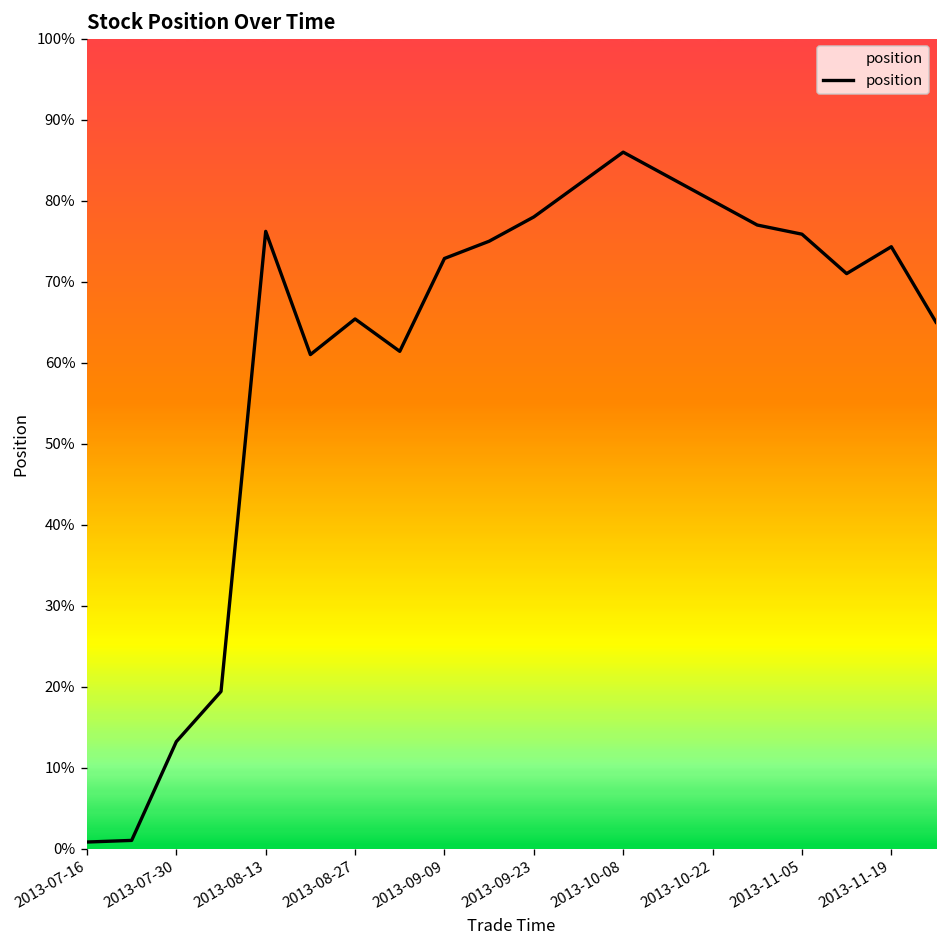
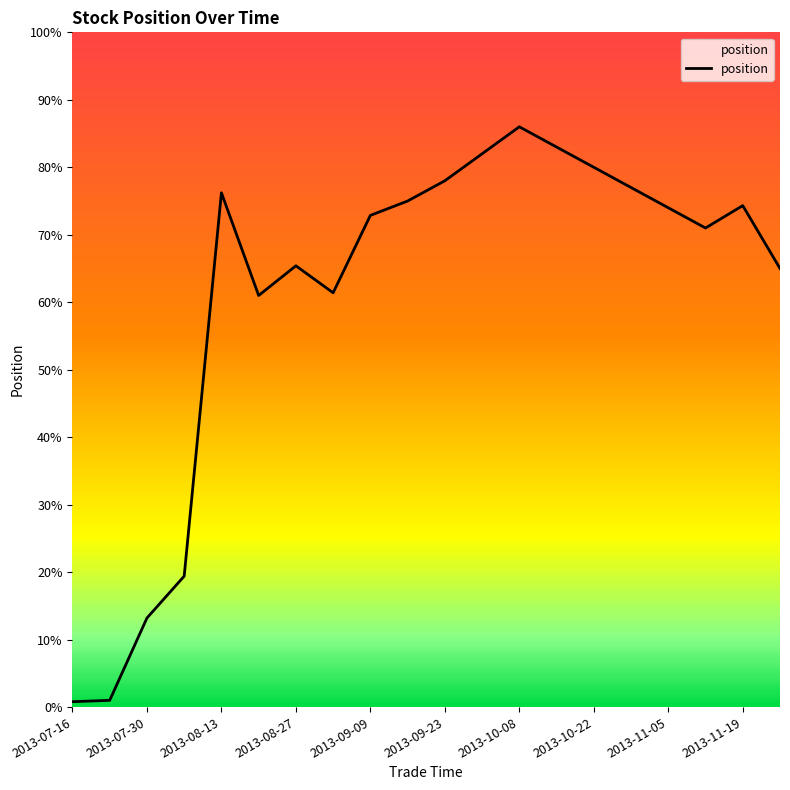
  {
    "2013-07-16": "1%",
    "2013-07-30": "13%",
    "2013-08-13": "76%",
    "2013-08-27": "65%",
    "2013-09-09": "73%",
    "2013-09-23": "78%",
    "2013-10-08": "86%",
    "2013-10-22": "80%",
-   "2013-11-05": "76%",
+   "2013-11-05": "74%",
    "2013-11-19": "74%"
  }
